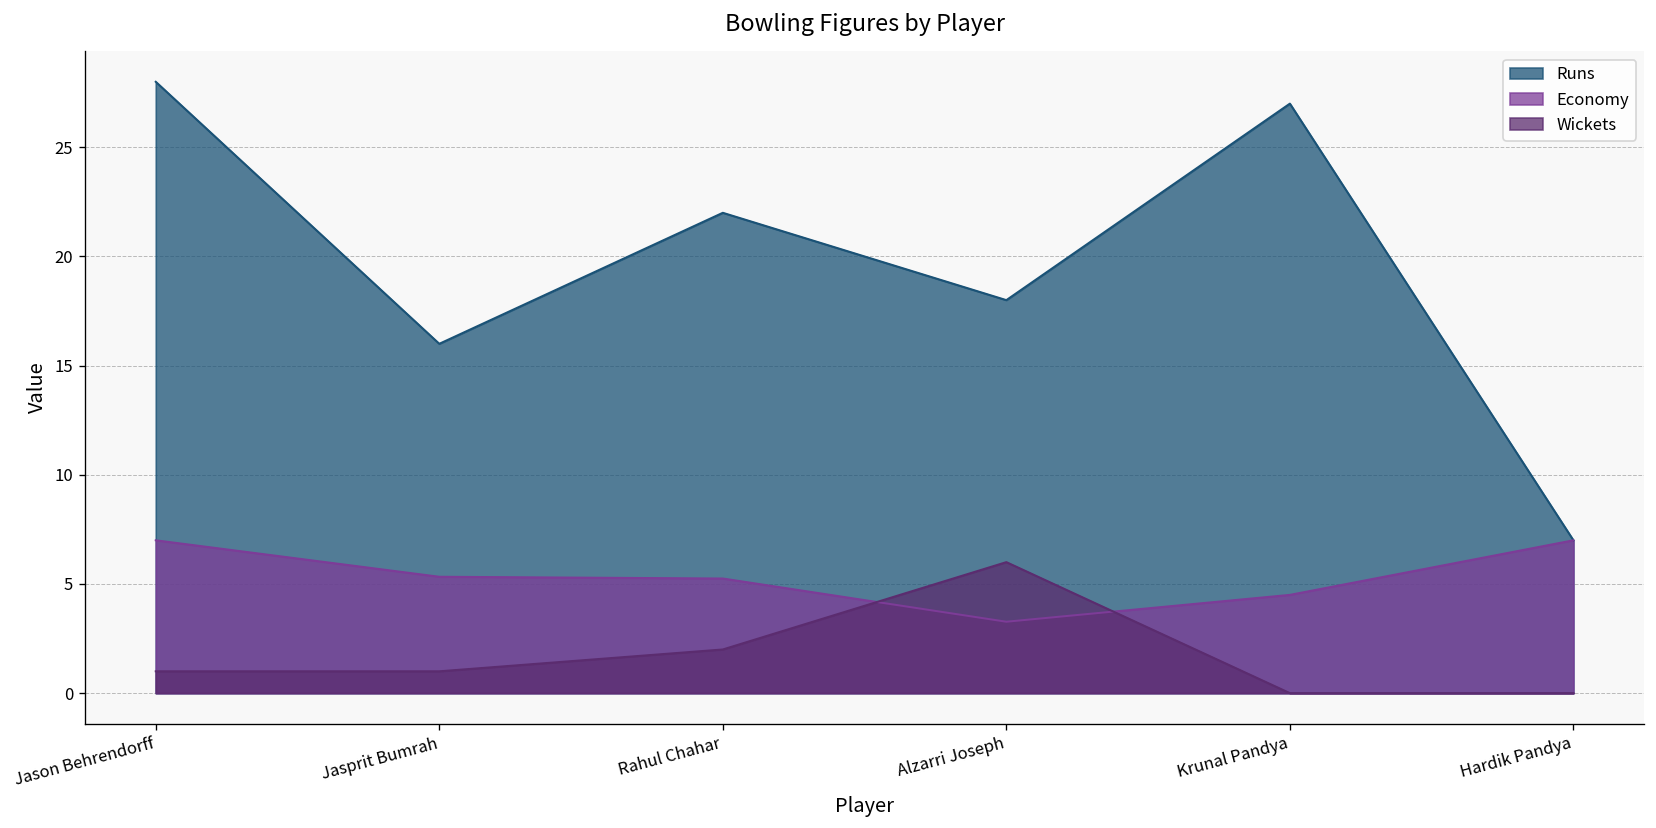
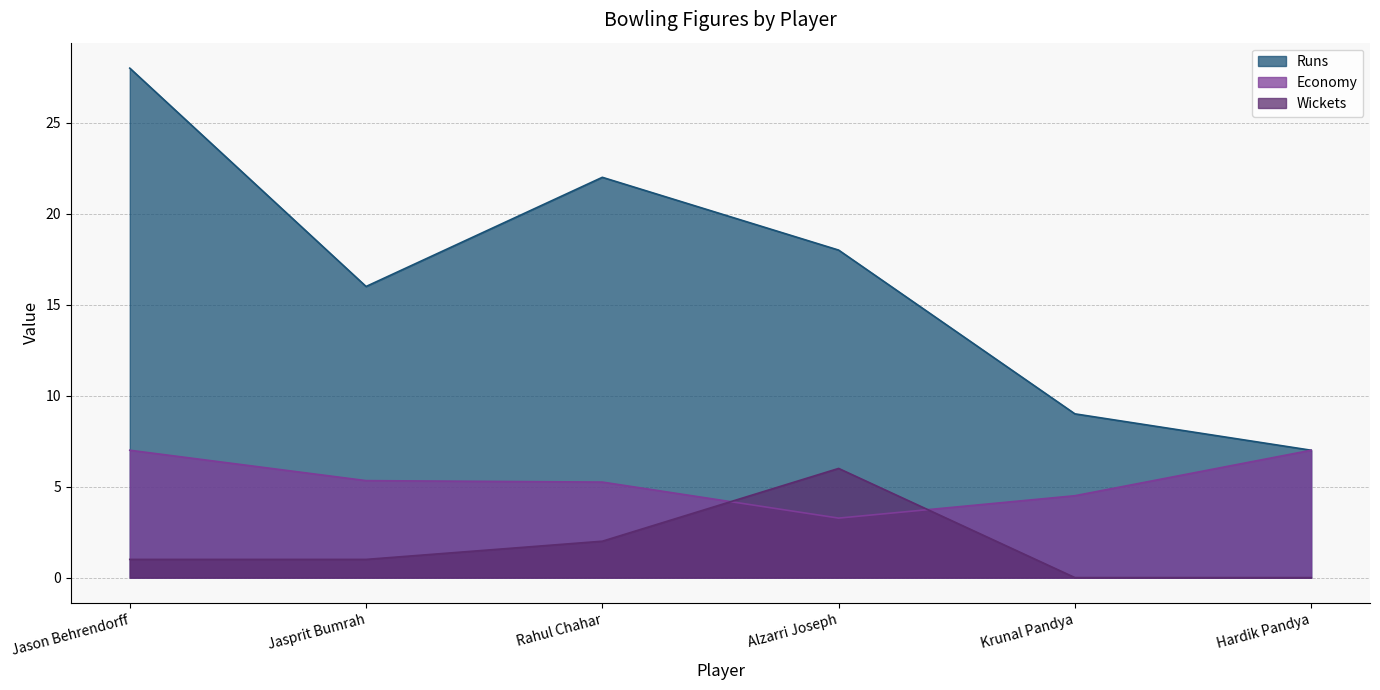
  {
    "Runs": {
      "Jason Behrendorff": 28,
      "Jasprit Bumrah": 16,
      "Rahul Chahar": 22,
      "Alzarri Joseph": 18,
-     "Krunal Pandya": 27
+     "Krunal Pandya": 9
    }
  }
